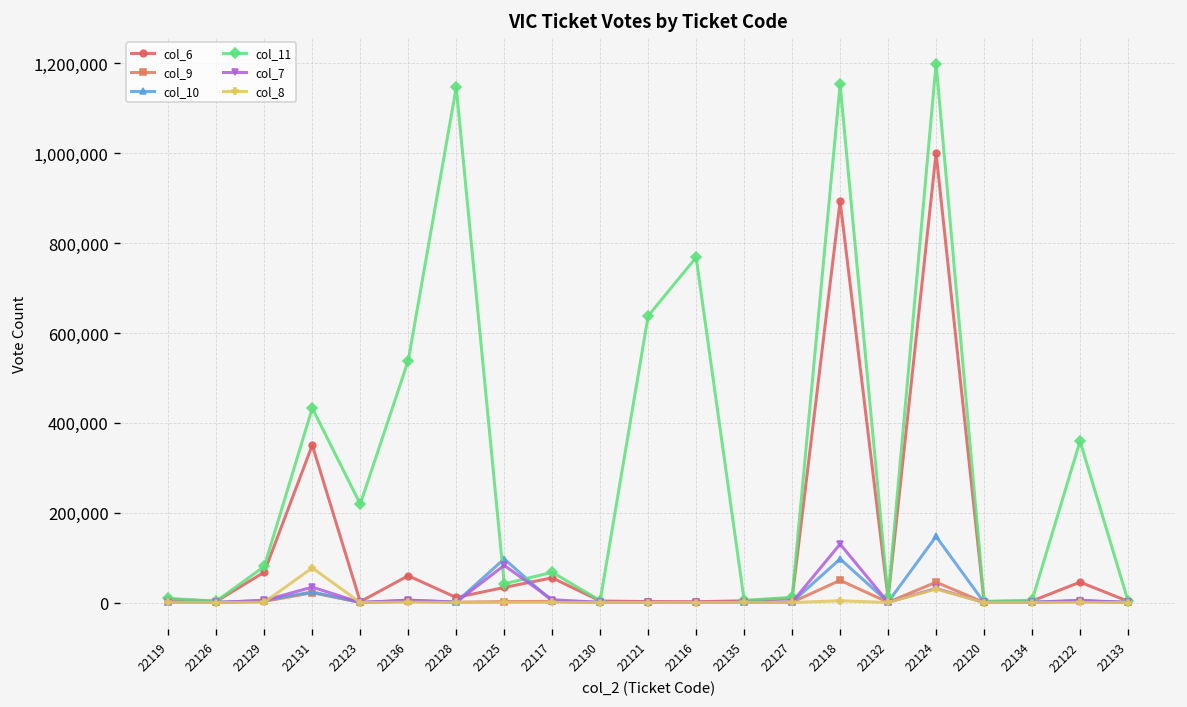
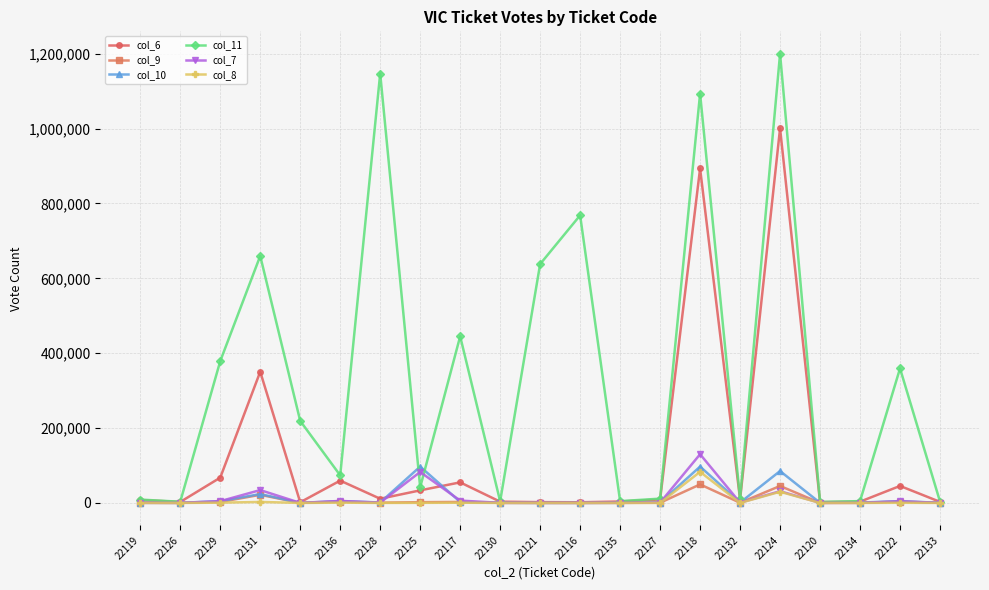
  {
    "col_10": {
      "22125": "100,000",
      "22118": "100,000",
-     "22124": "150,000"
+     "22124": "90,000"
    },
    "col_11": {
-     "22129": "80,000",
-     "22131": "430,000",
+     "22129": "380,000",
+     "22131": "660,000",
      "22123": "220,000",
-     "22136": "540,000",
+     "22136": "70,000",
      "22128": "1,150,000",
      "22125": "40,000",
-     "22117": "70,000",
+     "22117": "440,000",
      "22121": "640,000",
      "22116": "770,000",
-     "22118": "1,150,000",
+     "22118": "1,090,000",
      "22124": "1,200,000",
      "22122": "360,000"
    },
    "col_7": {
      "22131": "30,000",
      "22125": "80,000",
      "22118": "130,000"
    },
    "col_8": {
-     "22131": "80,000",
-     "22118": "0"
+     "22131": "0",
+     "22118": "80,000"
    }
  }
